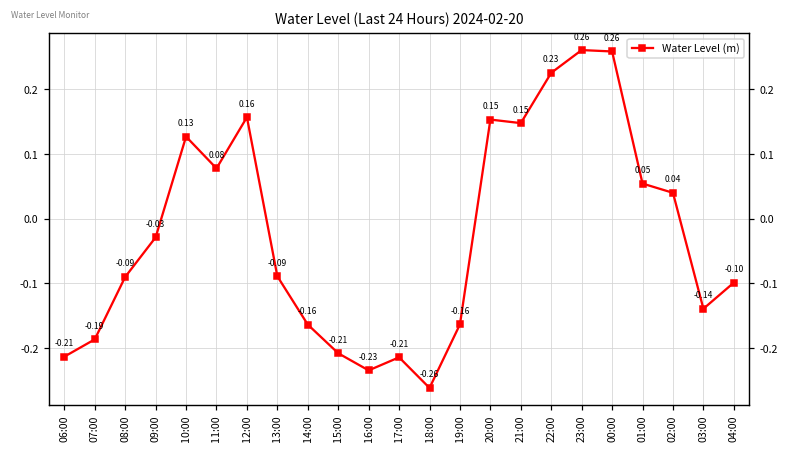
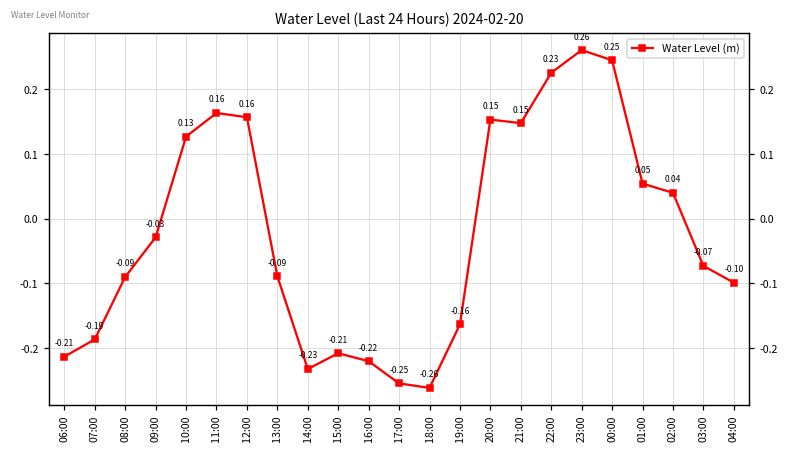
  {
    "06:00": -0.21,
    "07:00": -0.19,
    "08:00": -0.09,
    "09:00": -0.03,
    "10:00": 0.13,
-   "11:00": 0.08,
+   "11:00": 0.16,
    "12:00": 0.16,
    "13:00": -0.09,
-   "14:00": -0.16,
+   "14:00": -0.23,
    "15:00": -0.21,
-   "16:00": -0.23,
-   "17:00": -0.21,
+   "16:00": -0.22,
+   "17:00": -0.25,
    "18:00": -0.26,
    "19:00": -0.16,
    "20:00": 0.15,
    "21:00": 0.15,
    "22:00": 0.23,
    "23:00": 0.26,
-   "00:00": 0.26,
+   "00:00": 0.25,
    "01:00": 0.05,
    "02:00": 0.04,
-   "03:00": -0.14,
+   "03:00": -0.07,
    "04:00": -0.10
  }
